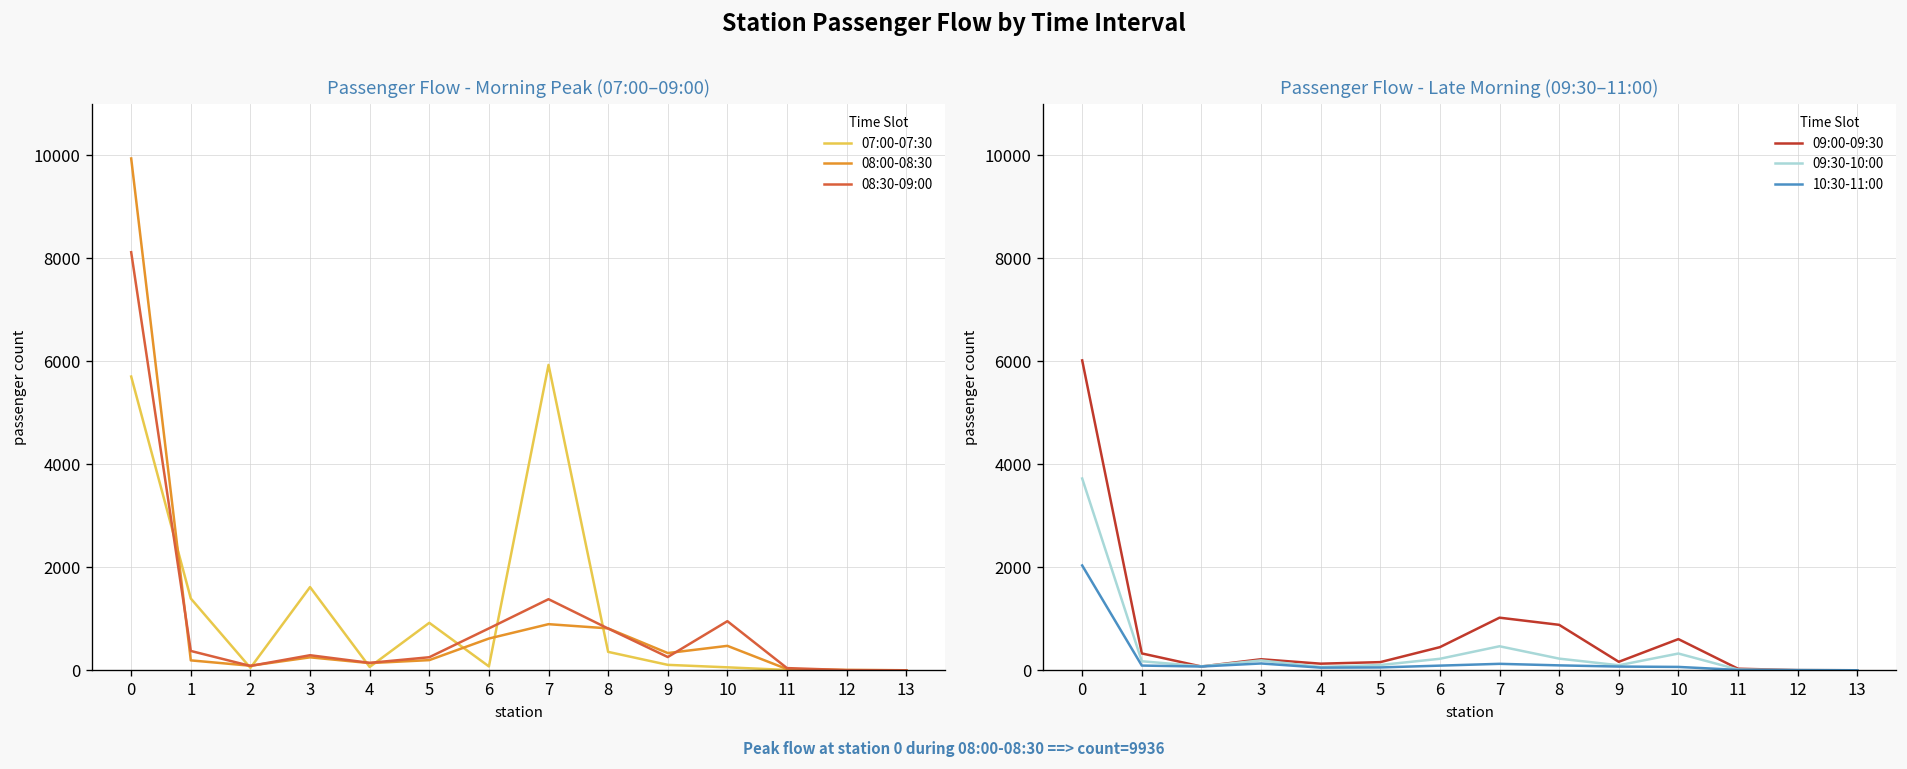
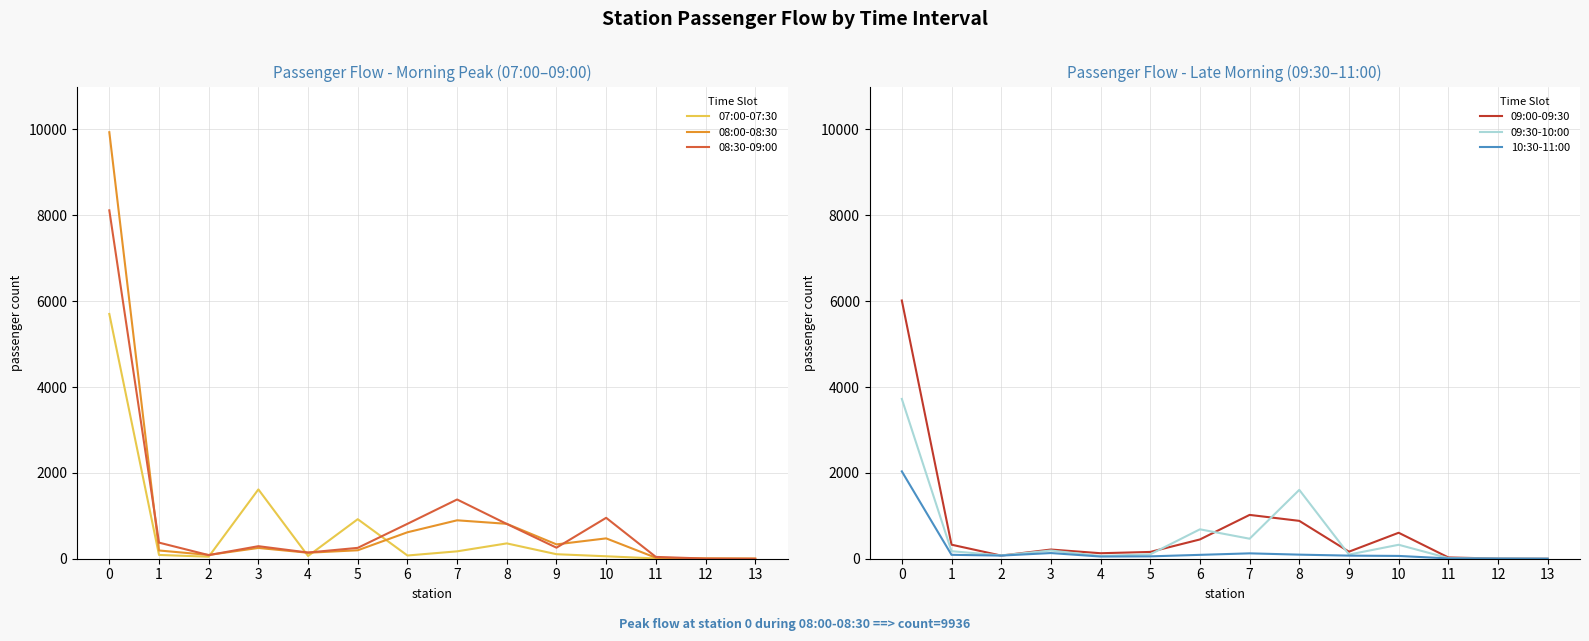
  {
    "Passenger Flow - Morning Peak (07:00–09:00)": {
      "07:00-07:30": {
        "0": 5700,
-       "1": 1400,
+       "1": 100,
        "3": 1600,
        "4": 100,
        "5": 900,
        "6": 100,
-       "7": 5900,
+       "7": 200,
        "8": 400,
        "9": 100,
        "10": 100
      }
    },
    "Passenger Flow - Late Morning (09:30–11:00)": {
      "09:00-09:30": {
        "0": 6000,
        "1": 300,
        "4": 100,
        "6": 400,
        "7": 1000,
        "8": 900,
        "9": 200,
        "10": 600
      },
      "09:30-10:00": {
        "0": 3700,
        "1": 200,
-       "6": 200,
+       "6": 700,
        "7": 500,
-       "8": 200,
+       "8": 1600,
        "10": 300
      },
      "10:30-11:00": {
        "0": 2000,
        "1": 100,
        "3": 100,
        "6": 100,
        "7": 100,
        "8": 100,
        "10": 100
      }
    }
  }
